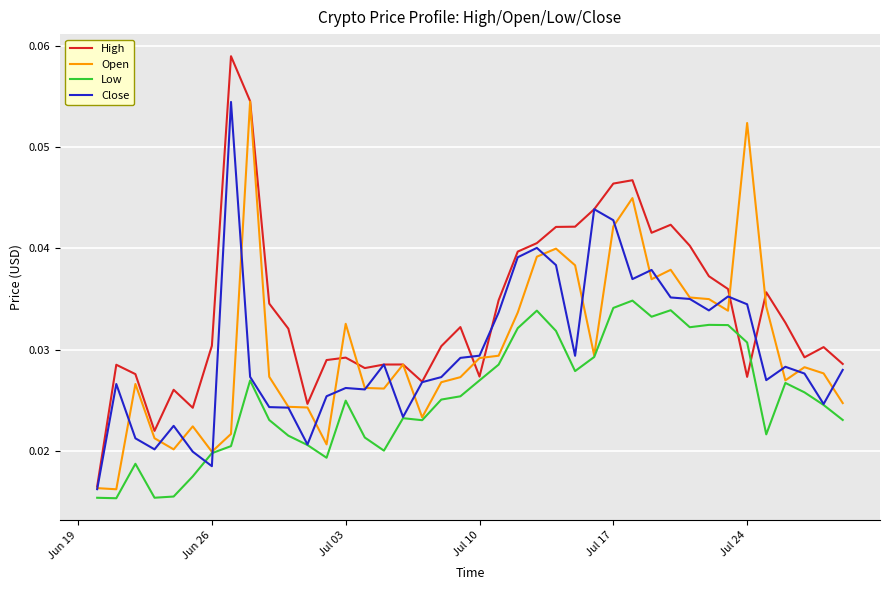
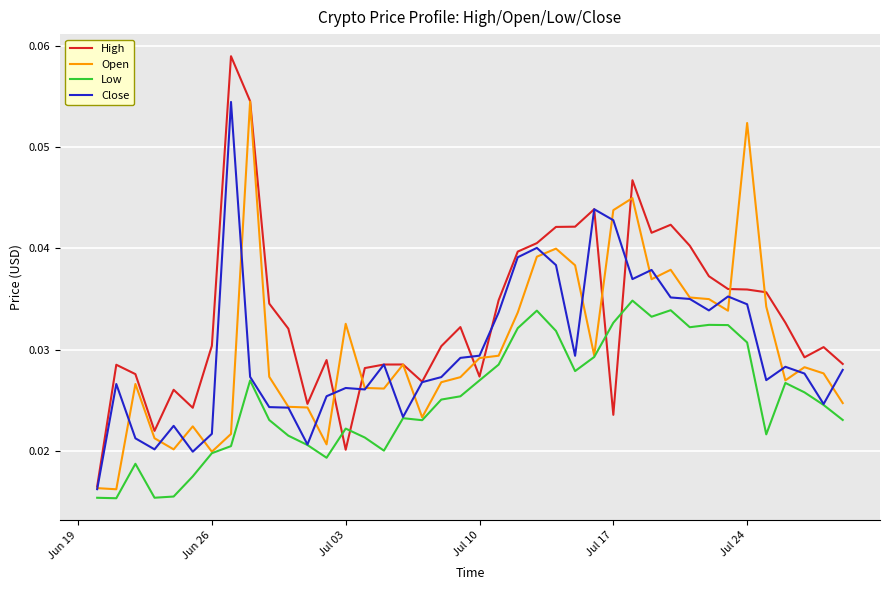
  {
    "High": {
      "Jun 26": 0.0304,
-     "Jul 03": 0.0292,
+     "Jul 03": 0.0201,
      "Jul 10": 0.0273,
-     "Jul 17": 0.0464,
-     "Jul 24": 0.0273
+     "Jul 17": 0.0236,
+     "Jul 24": 0.0359
    },
    "Open": {
      "Jul 03": 0.0326,
-     "Jul 17": 0.0422,
+     "Jul 17": 0.0438,
      "Jul 24": 0.0524
    },
    "Low": {
-     "Jul 03": 0.0250,
+     "Jul 03": 0.0222,
      "Jul 10": 0.0270,
-     "Jul 17": 0.0341,
+     "Jul 17": 0.0327,
      "Jul 24": 0.0307
    },
    "Close": {
-     "Jun 26": 0.0185,
+     "Jun 26": 0.0217,
      "Jul 03": 0.0262,
      "Jul 17": 0.0428,
      "Jul 24": 0.0345
    }
  }
